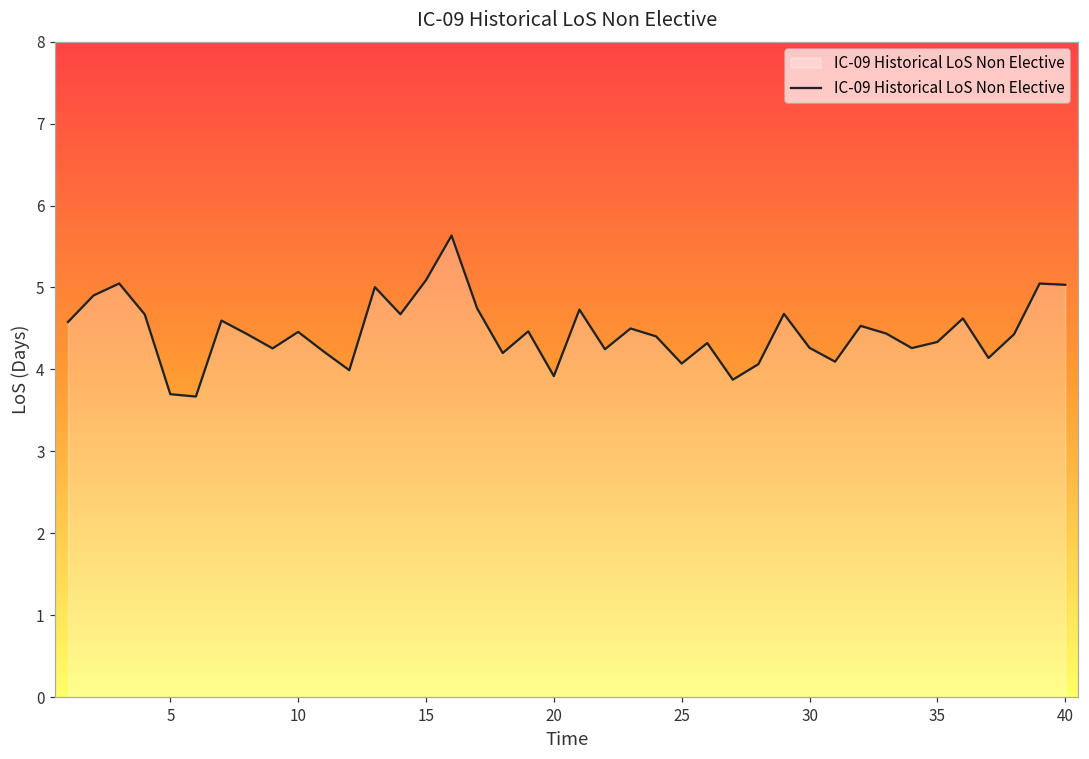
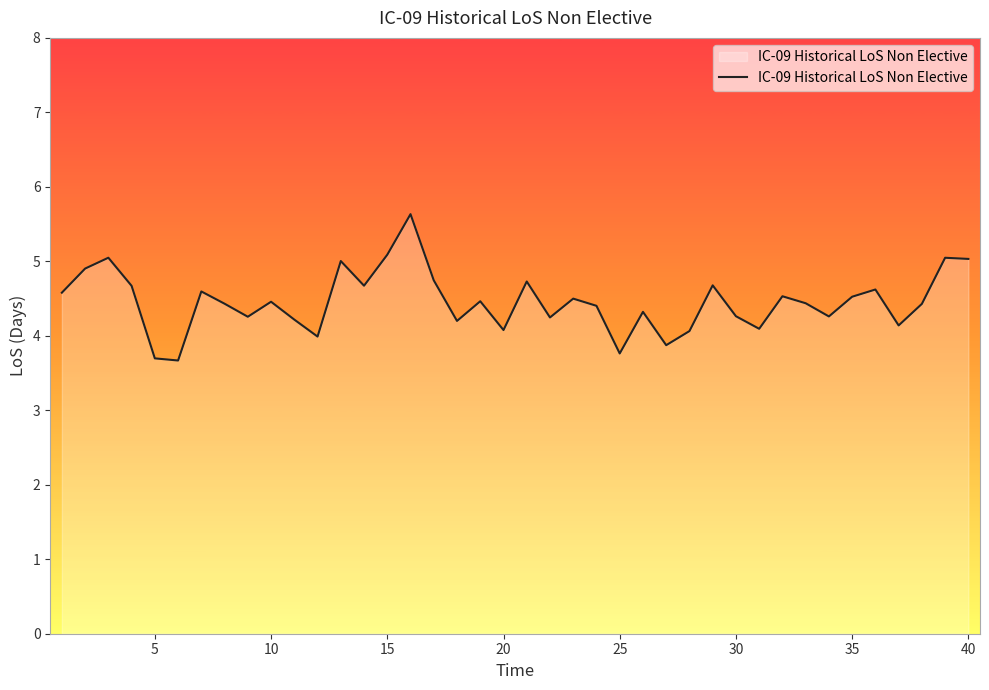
  {
    "5": 3.7,
    "10": 4.5,
    "15": 5.1,
-   "20": 3.9,
-   "25": 4.1,
+   "20": 4.1,
+   "25": 3.8,
    "30": 4.3,
-   "35": 4.3,
+   "35": 4.5,
    "40": 5.0
  }
